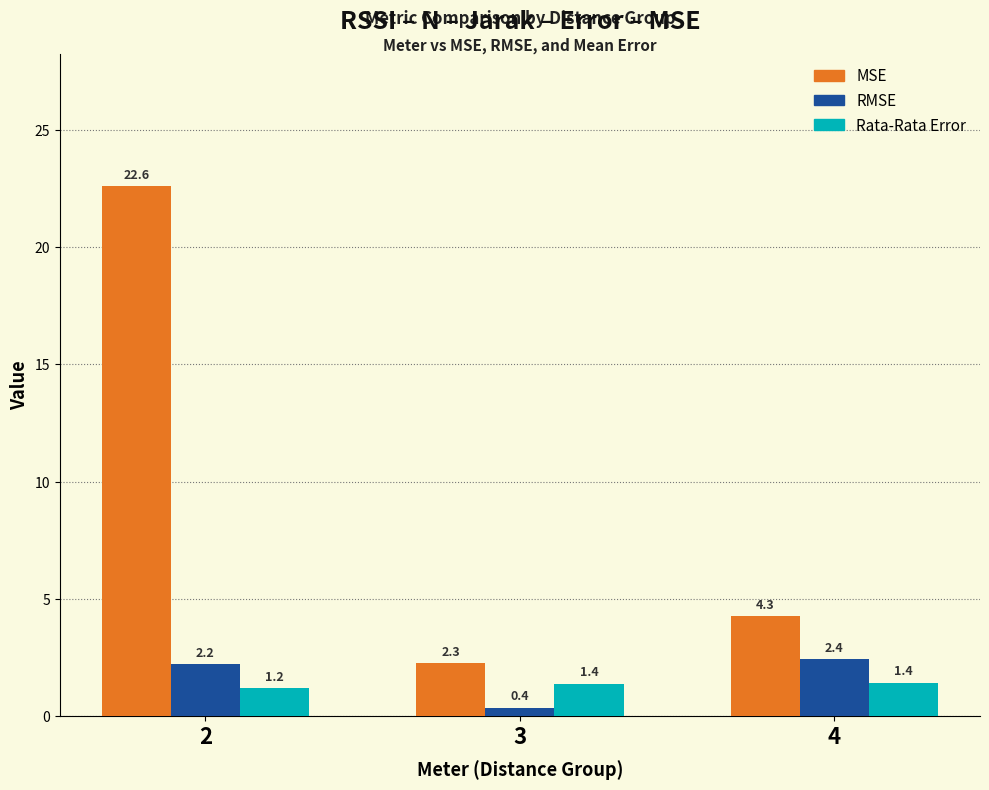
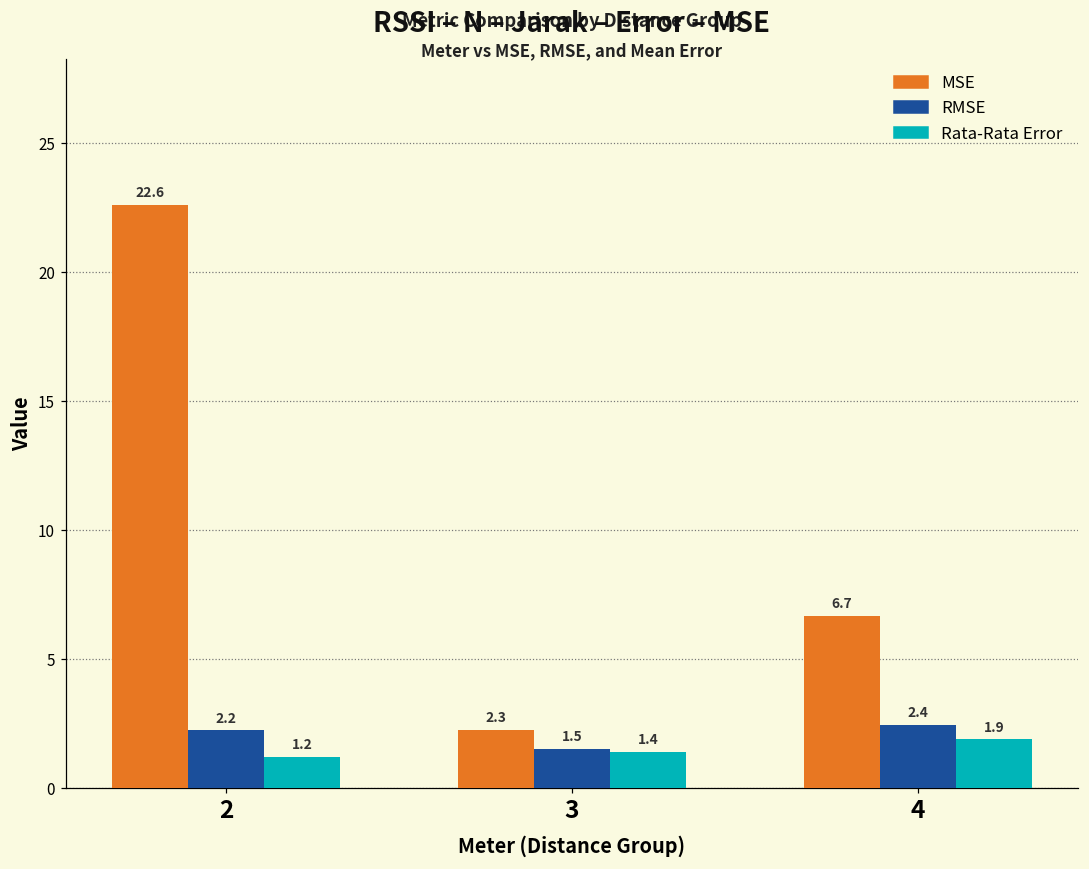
  {
    "MSE": {
      "2": 22.6,
      "3": 2.3,
-     "4": 4.3
+     "4": 6.7
    },
    "RMSE": {
      "2": 2.2,
-     "3": 0.4,
+     "3": 1.5,
      "4": 2.4
    },
    "Rata-Rata Error": {
      "2": 1.2,
      "3": 1.4,
-     "4": 1.4
+     "4": 1.9
    }
  }
